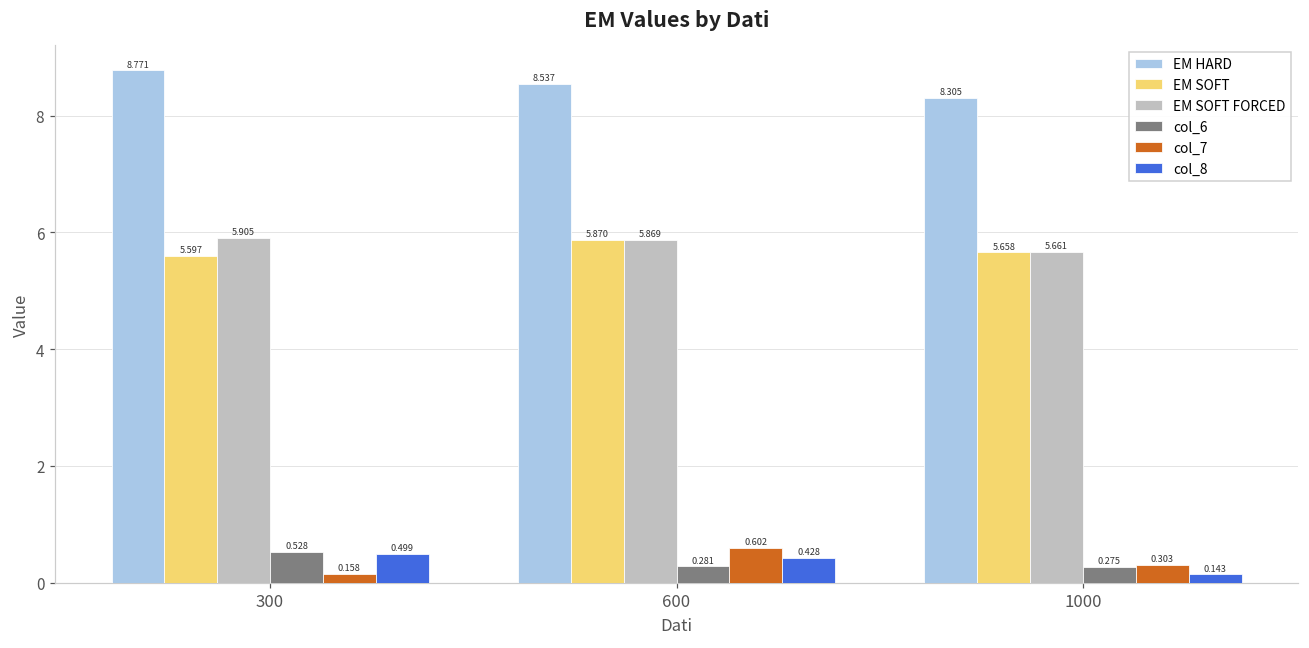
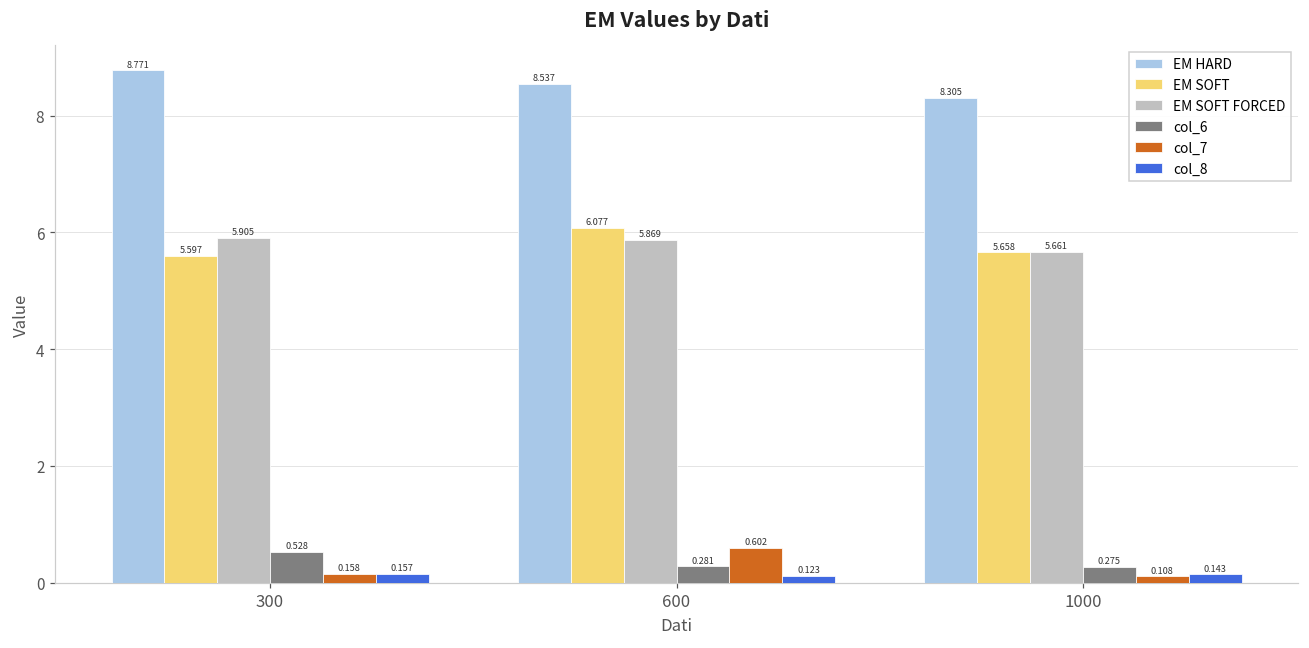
  {
    "EM SOFT": {
      "300": 5.597,
-     "600": 5.870,
+     "600": 6.077,
      "1000": 5.658
    },
    "col_6": {
      "300": 0.528,
      "600": 0.281,
      "1000": 0.275
    },
    "col_7": {
      "300": 0.158,
      "600": 0.602,
-     "1000": 0.303
+     "1000": 0.108
    },
    "col_8": {
-     "300": 0.499,
-     "600": 0.428,
+     "300": 0.157,
+     "600": 0.123,
      "1000": 0.143
    }
  }
